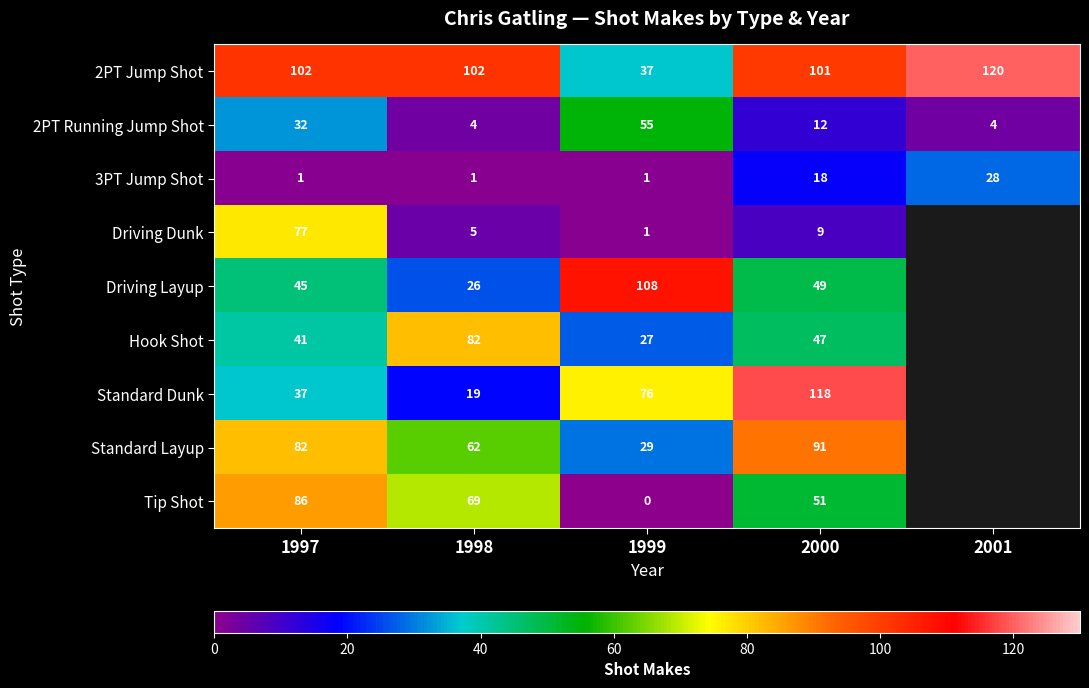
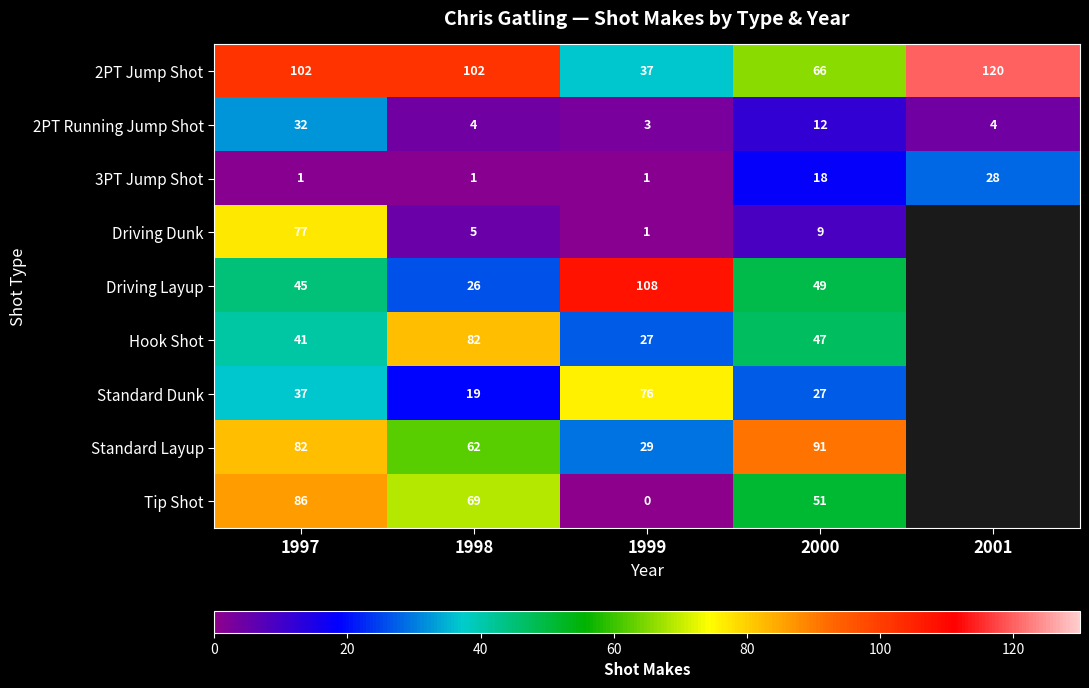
  {
    "2PT Jump Shot": {
-     "2000": 101
+     "2000": 66
    },
    "2PT Running Jump Shot": {
-     "1999": 55
+     "1999": 3
    },
    "Standard Dunk": {
-     "2000": 118
+     "2000": 27
    }
  }
